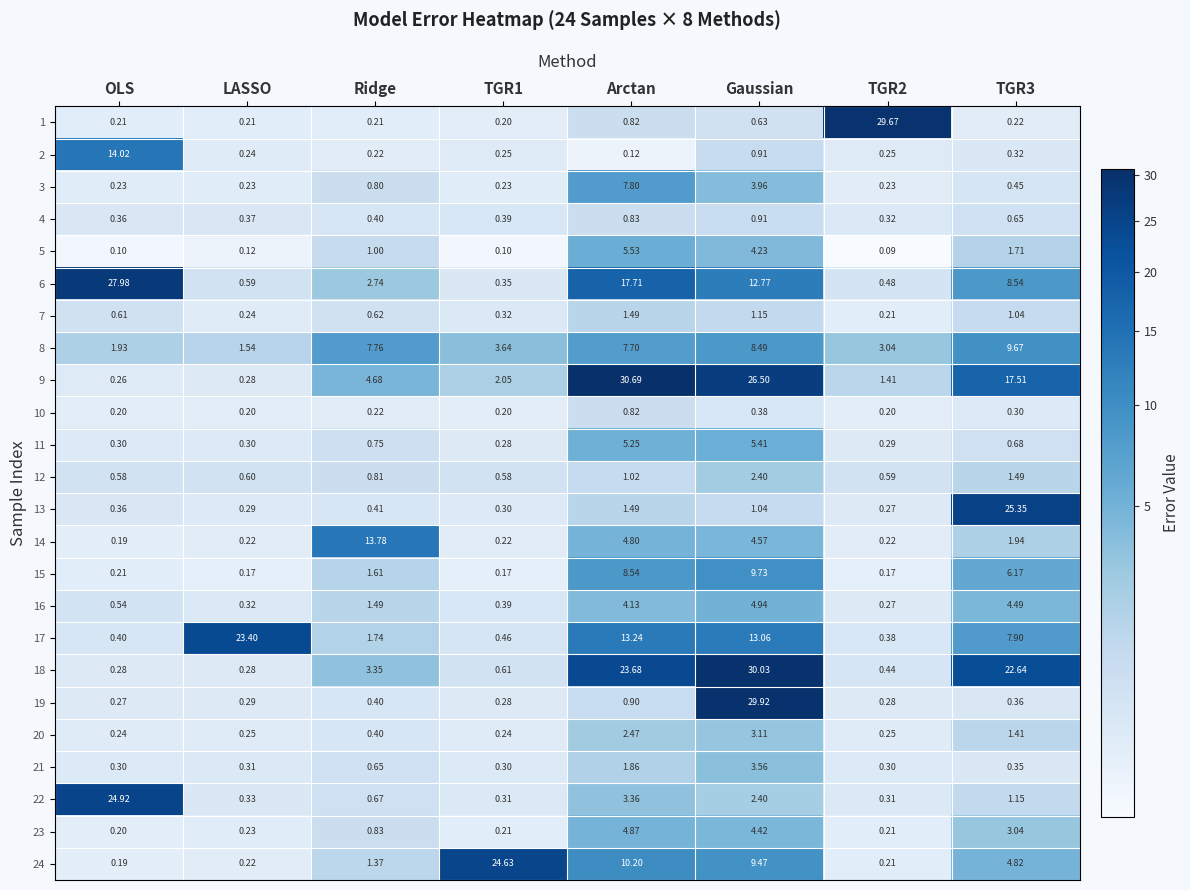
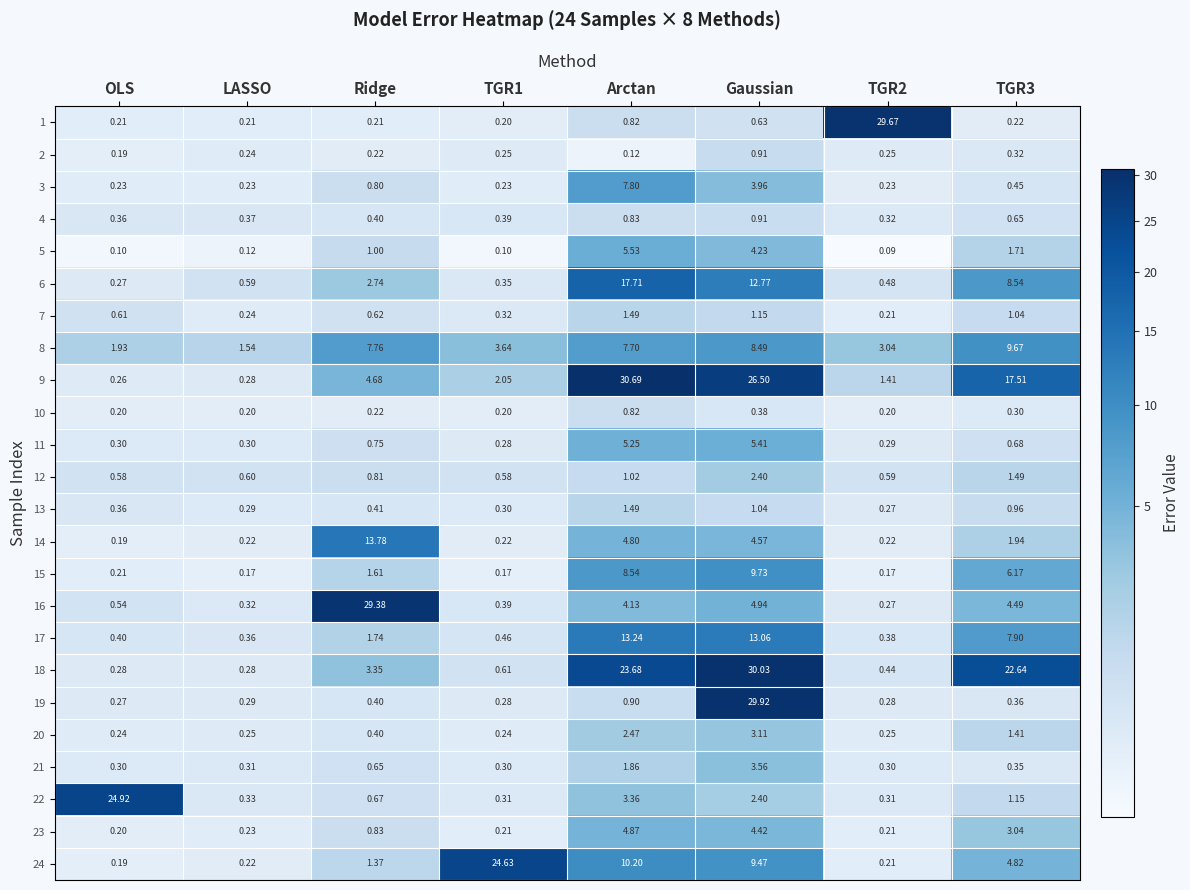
  {
    "1": {
      "OLS": 0.21,
      "LASSO": 0.21,
      "Ridge": 0.21,
      "TGR1": 0.20,
      "Arctan": 0.82,
      "Gaussian": 0.63,
      "TGR2": 29.67,
      "TGR3": 0.22
    },
    "2": {
-     "OLS": 14.02,
+     "OLS": 0.19,
      "LASSO": 0.24,
      "Ridge": 0.22,
      "TGR1": 0.25,
      "Arctan": 0.12,
      "Gaussian": 0.91,
      "TGR2": 0.25,
      "TGR3": 0.32
    },
    "3": {
      "OLS": 0.23,
      "LASSO": 0.23,
      "Ridge": 0.80,
      "TGR1": 0.23,
      "Arctan": 7.80,
      "Gaussian": 3.96,
      "TGR2": 0.23,
      "TGR3": 0.45
    },
    "4": {
      "OLS": 0.36,
      "LASSO": 0.37,
      "Ridge": 0.40,
      "TGR1": 0.39,
      "Arctan": 0.83,
      "Gaussian": 0.91,
      "TGR2": 0.32,
      "TGR3": 0.65
    },
    "5": {
      "OLS": 0.10,
      "LASSO": 0.12,
      "Ridge": 1.00,
      "TGR1": 0.10,
      "Arctan": 5.53,
      "Gaussian": 4.23,
      "TGR2": 0.09,
      "TGR3": 1.71
    },
    "6": {
-     "OLS": 27.98,
+     "OLS": 0.27,
      "LASSO": 0.59,
      "Ridge": 2.74,
      "TGR1": 0.35,
      "Arctan": 17.71,
      "Gaussian": 12.77,
      "TGR2": 0.48,
      "TGR3": 8.54
    },
    "7": {
      "OLS": 0.61,
      "LASSO": 0.24,
      "Ridge": 0.62,
      "TGR1": 0.32,
      "Arctan": 1.49,
      "Gaussian": 1.15,
      "TGR2": 0.21,
      "TGR3": 1.04
    },
    "8": {
      "OLS": 1.93,
      "LASSO": 1.54,
      "Ridge": 7.76,
      "TGR1": 3.64,
      "Arctan": 7.70,
      "Gaussian": 8.49,
      "TGR2": 3.04,
      "TGR3": 9.67
    },
    "9": {
      "OLS": 0.26,
      "LASSO": 0.28,
      "Ridge": 4.68,
      "TGR1": 2.05,
      "Arctan": 30.69,
      "Gaussian": 26.50,
      "TGR2": 1.41,
      "TGR3": 17.51
    },
    "10": {
      "OLS": 0.20,
      "LASSO": 0.20,
      "Ridge": 0.22,
      "TGR1": 0.20,
      "Arctan": 0.82,
      "Gaussian": 0.38,
      "TGR2": 0.20,
      "TGR3": 0.30
    },
    "11": {
      "OLS": 0.30,
      "LASSO": 0.30,
      "Ridge": 0.75,
      "TGR1": 0.28,
      "Arctan": 5.25,
      "Gaussian": 5.41,
      "TGR2": 0.29,
      "TGR3": 0.68
    },
    "12": {
      "OLS": 0.58,
      "LASSO": 0.60,
      "Ridge": 0.81,
      "TGR1": 0.58,
      "Arctan": 1.02,
      "Gaussian": 2.40,
      "TGR2": 0.59,
      "TGR3": 1.49
    },
    "13": {
      "OLS": 0.36,
      "LASSO": 0.29,
      "Ridge": 0.41,
      "TGR1": 0.30,
      "Arctan": 1.49,
      "Gaussian": 1.04,
      "TGR2": 0.27,
-     "TGR3": 25.35
+     "TGR3": 0.96
    },
    "14": {
      "OLS": 0.19,
      "LASSO": 0.22,
      "Ridge": 13.78,
      "TGR1": 0.22,
      "Arctan": 4.80,
      "Gaussian": 4.57,
      "TGR2": 0.22,
      "TGR3": 1.94
    },
    "15": {
      "OLS": 0.21,
      "LASSO": 0.17,
      "Ridge": 1.61,
      "TGR1": 0.17,
      "Arctan": 8.54,
      "Gaussian": 9.73,
      "TGR2": 0.17,
      "TGR3": 6.17
    },
    "16": {
      "OLS": 0.54,
      "LASSO": 0.32,
-     "Ridge": 1.49,
+     "Ridge": 29.38,
      "TGR1": 0.39,
      "Arctan": 4.13,
      "Gaussian": 4.94,
      "TGR2": 0.27,
      "TGR3": 4.49
    },
    "17": {
      "OLS": 0.40,
-     "LASSO": 23.40,
+     "LASSO": 0.36,
      "Ridge": 1.74,
      "TGR1": 0.46,
      "Arctan": 13.24,
      "Gaussian": 13.06,
      "TGR2": 0.38,
      "TGR3": 7.90
    },
    "18": {
      "OLS": 0.28,
      "LASSO": 0.28,
      "Ridge": 3.35,
      "TGR1": 0.61,
      "Arctan": 23.68,
      "Gaussian": 30.03,
      "TGR2": 0.44,
      "TGR3": 22.64
    },
    "19": {
      "OLS": 0.27,
      "LASSO": 0.29,
      "Ridge": 0.40,
      "TGR1": 0.28,
      "Arctan": 0.90,
      "Gaussian": 29.92,
      "TGR2": 0.28,
      "TGR3": 0.36
    },
    "20": {
      "OLS": 0.24,
      "LASSO": 0.25,
      "Ridge": 0.40,
      "TGR1": 0.24,
      "Arctan": 2.47,
      "Gaussian": 3.11,
      "TGR2": 0.25,
      "TGR3": 1.41
    },
    "21": {
      "OLS": 0.30,
      "LASSO": 0.31,
      "Ridge": 0.65,
      "TGR1": 0.30,
      "Arctan": 1.86,
      "Gaussian": 3.56,
      "TGR2": 0.30,
      "TGR3": 0.35
    },
    "22": {
      "OLS": 24.92,
      "LASSO": 0.33,
      "Ridge": 0.67,
      "TGR1": 0.31,
      "Arctan": 3.36,
      "Gaussian": 2.40,
      "TGR2": 0.31,
      "TGR3": 1.15
    },
    "23": {
      "OLS": 0.20,
      "LASSO": 0.23,
      "Ridge": 0.83,
      "TGR1": 0.21,
      "Arctan": 4.87,
      "Gaussian": 4.42,
      "TGR2": 0.21,
      "TGR3": 3.04
    },
    "24": {
      "OLS": 0.19,
      "LASSO": 0.22,
      "Ridge": 1.37,
      "TGR1": 24.63,
      "Arctan": 10.20,
      "Gaussian": 9.47,
      "TGR2": 0.21,
      "TGR3": 4.82
    }
  }
